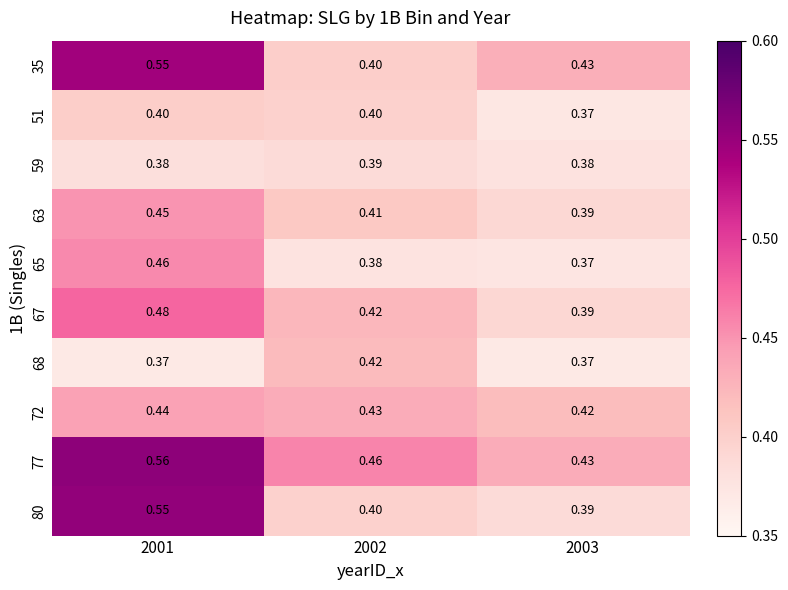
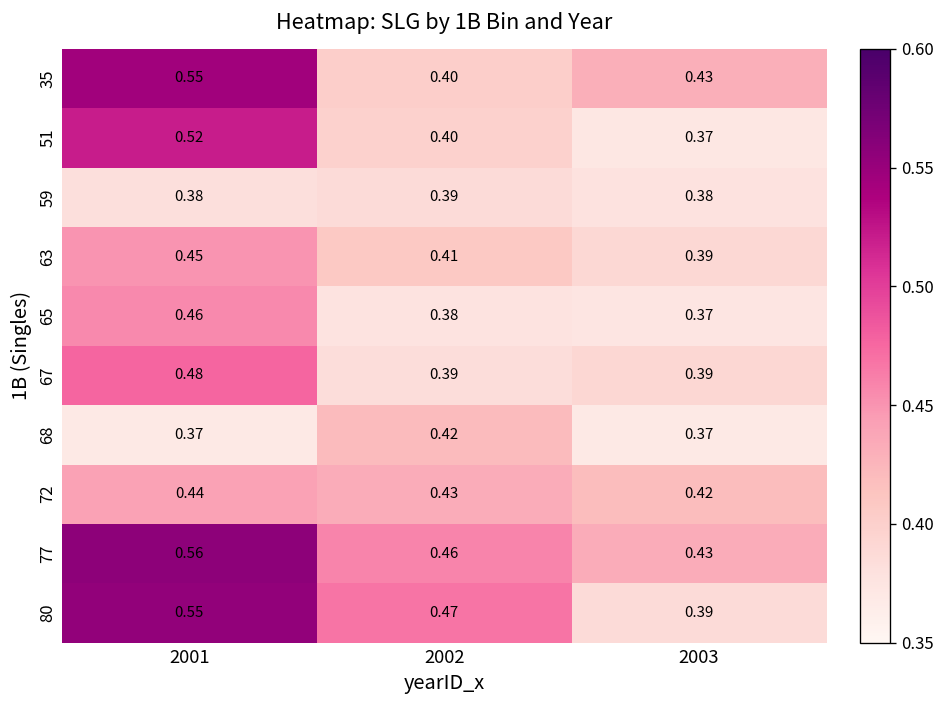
  {
    "35": {
      "2001": 0.55,
      "2002": 0.40,
      "2003": 0.43
    },
    "51": {
-     "2001": 0.40,
+     "2001": 0.52,
      "2002": 0.40,
      "2003": 0.37
    },
    "59": {
      "2001": 0.38,
      "2002": 0.39,
      "2003": 0.38
    },
    "63": {
      "2001": 0.45,
      "2002": 0.41,
      "2003": 0.39
    },
    "65": {
      "2001": 0.46,
      "2002": 0.38,
      "2003": 0.37
    },
    "67": {
      "2001": 0.48,
-     "2002": 0.42,
+     "2002": 0.39,
      "2003": 0.39
    },
    "68": {
      "2001": 0.37,
      "2002": 0.42,
      "2003": 0.37
    },
    "72": {
      "2001": 0.44,
      "2002": 0.43,
      "2003": 0.42
    },
    "77": {
      "2001": 0.56,
      "2002": 0.46,
      "2003": 0.43
    },
    "80": {
      "2001": 0.55,
-     "2002": 0.40,
+     "2002": 0.47,
      "2003": 0.39
    }
  }
